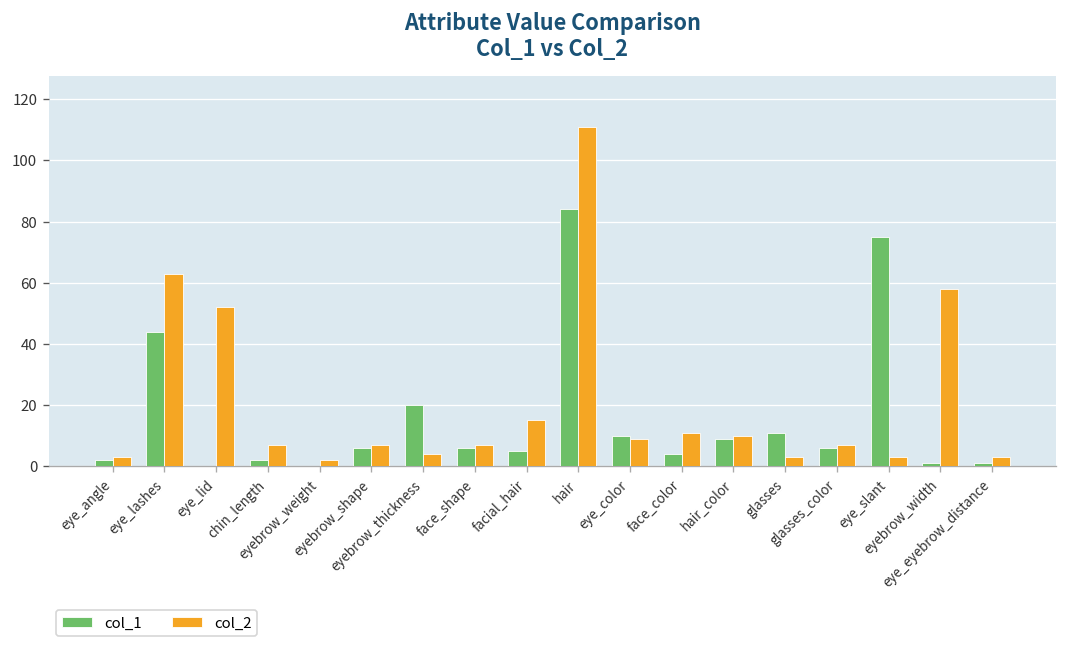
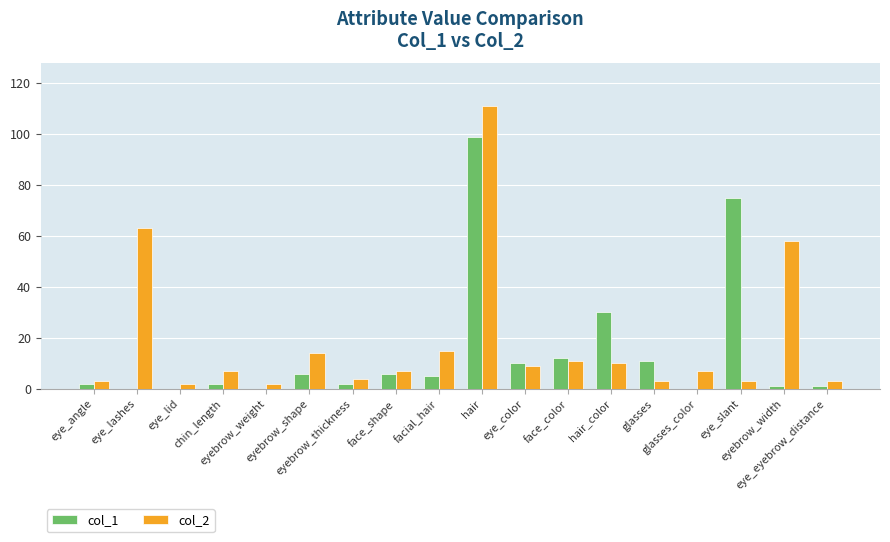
  {
    "col_1": {
      "eye_angle": 2,
-     "eye_lashes": 44,
+     "eye_lashes": 0,
      "eye_lid": 0,
      "chin_length": 2,
      "eyebrow_weight": 0,
      "eyebrow_shape": 6,
-     "eyebrow_thickness": 20,
+     "eyebrow_thickness": 2,
      "face_shape": 6,
      "facial_hair": 5,
-     "hair": 84,
+     "hair": 99,
      "eye_color": 10,
-     "face_color": 4,
-     "hair_color": 9,
+     "face_color": 12,
+     "hair_color": 30,
      "glasses": 11,
-     "glasses_color": 6,
+     "glasses_color": 0,
      "eye_slant": 75,
      "eyebrow_width": 1,
      "eye_eyebrow_distance": 1
    },
    "col_2": {
      "eye_angle": 3,
      "eye_lashes": 63,
-     "eye_lid": 52,
+     "eye_lid": 2,
      "chin_length": 7,
      "eyebrow_weight": 2,
-     "eyebrow_shape": 7,
+     "eyebrow_shape": 14,
      "eyebrow_thickness": 4,
      "face_shape": 7,
      "facial_hair": 15,
      "hair": 111,
      "eye_color": 9,
      "face_color": 11,
      "hair_color": 10,
      "glasses": 3,
      "glasses_color": 7,
      "eye_slant": 3,
      "eyebrow_width": 58,
      "eye_eyebrow_distance": 3
    }
  }
